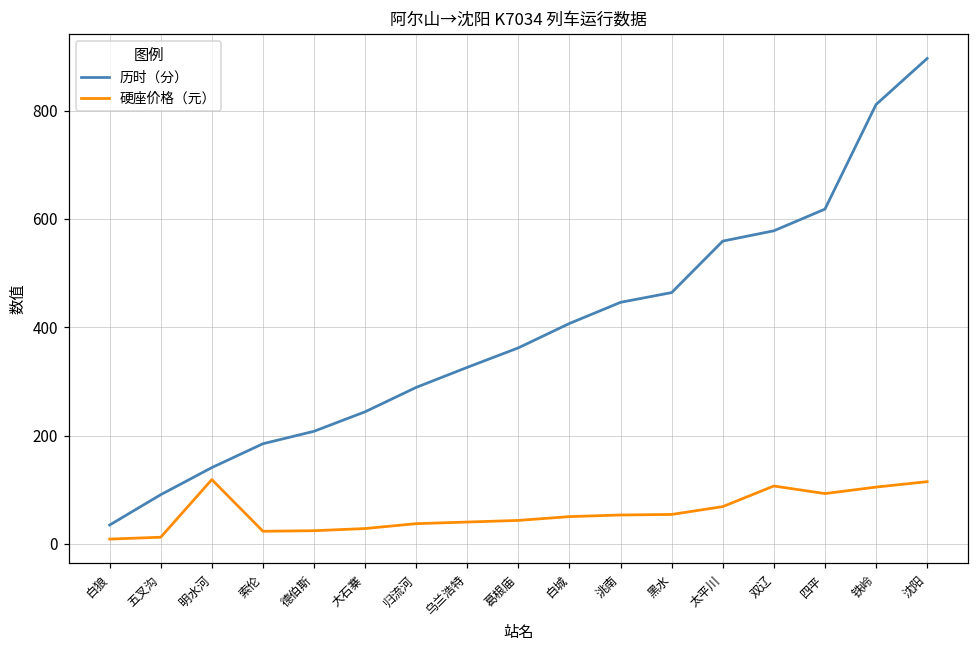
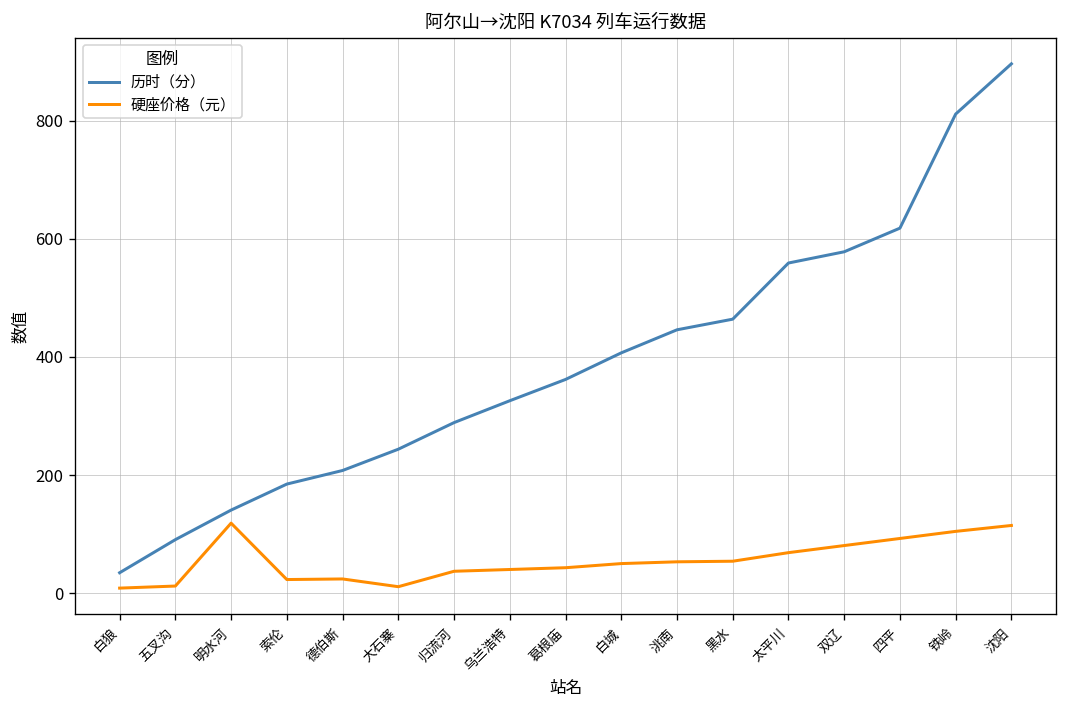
  {
    "历时（分）": {
      "白狼": 40,
      "五叉沟": 90,
      "明水河": 140,
      "索伦": 190,
      "德伯斯": 210,
      "大石寨": 240,
      "归流河": 290,
      "乌兰浩特": 330,
      "葛根庙": 360,
      "白城": 410,
      "洮南": 450,
      "黑水": 460,
      "太平川": 560,
      "双辽": 580,
      "四平": 620,
      "铁岭": 810,
      "沈阳": 900
    },
    "硬座价格（元）": {
      "白狼": 10,
      "五叉沟": 10,
      "明水河": 120,
      "索伦": 20,
      "德伯斯": 20,
-     "大石寨": 30,
+     "大石寨": 10,
      "归流河": 40,
      "乌兰浩特": 40,
      "葛根庙": 40,
      "白城": 50,
      "洮南": 50,
      "黑水": 50,
      "太平川": 70,
-     "双辽": 110,
+     "双辽": 80,
      "四平": 90,
      "铁岭": 110,
      "沈阳": 120
    }
  }
